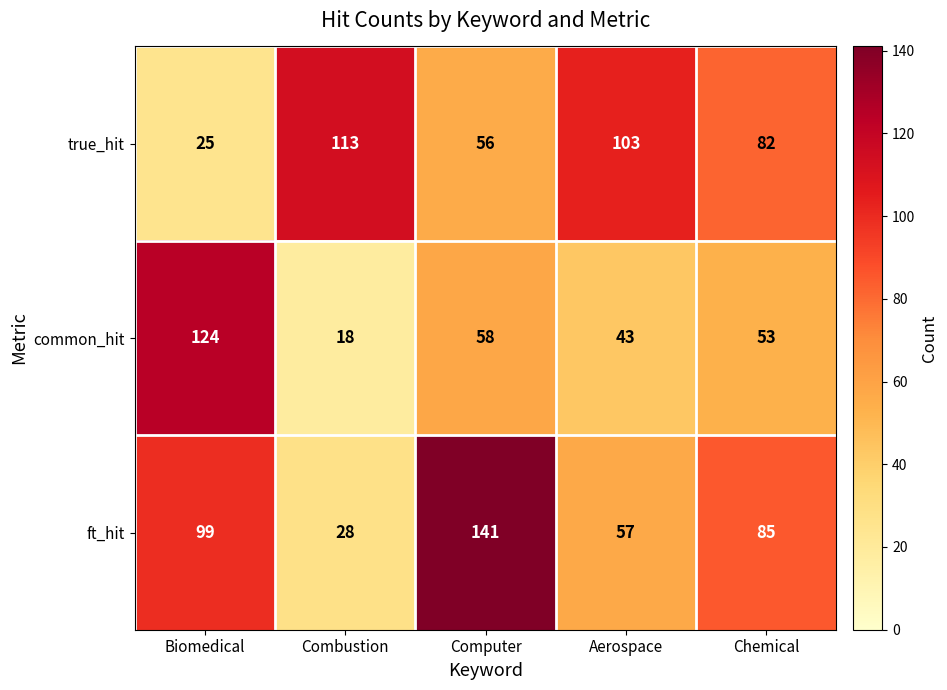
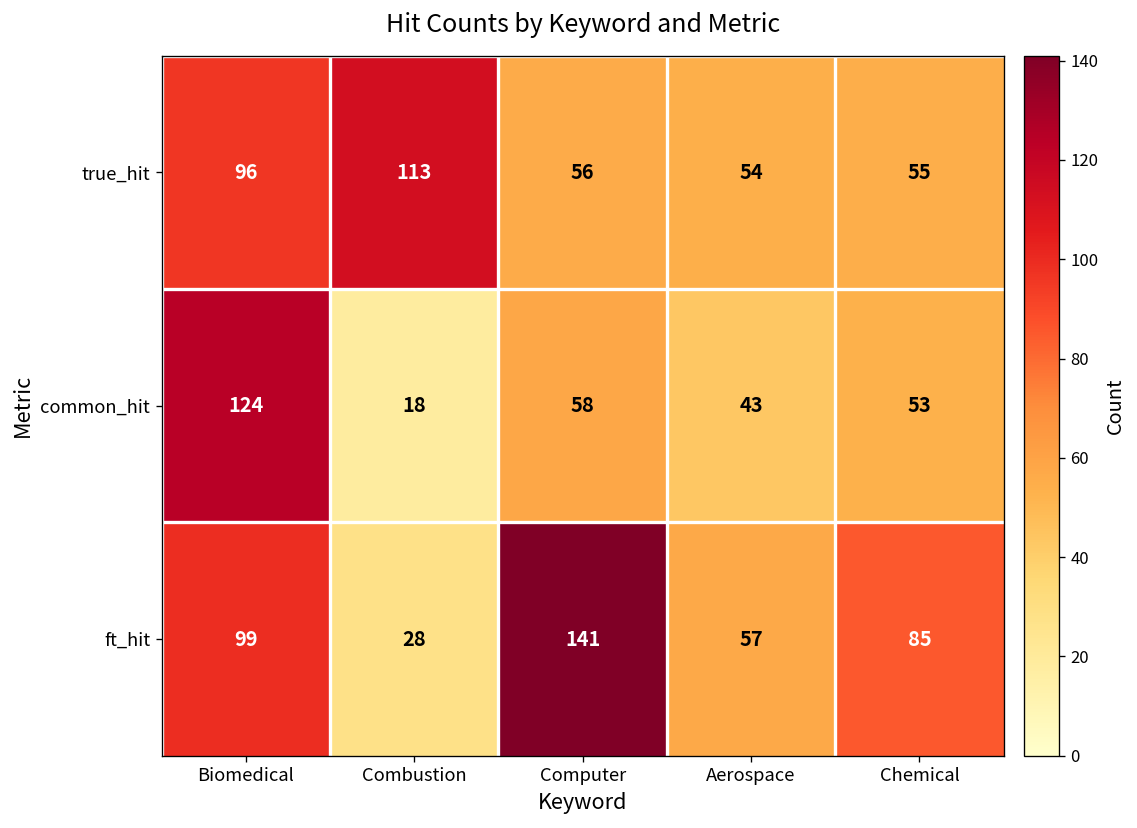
  {
    "true_hit": {
-     "Biomedical": 25,
+     "Biomedical": 96,
      "Combustion": 113,
      "Computer": 56,
-     "Aerospace": 103,
-     "Chemical": 82
+     "Aerospace": 54,
+     "Chemical": 55
    },
    "common_hit": {
      "Biomedical": 124,
      "Combustion": 18,
      "Computer": 58,
      "Aerospace": 43,
      "Chemical": 53
    },
    "ft_hit": {
      "Biomedical": 99,
      "Combustion": 28,
      "Computer": 141,
      "Aerospace": 57,
      "Chemical": 85
    }
  }
